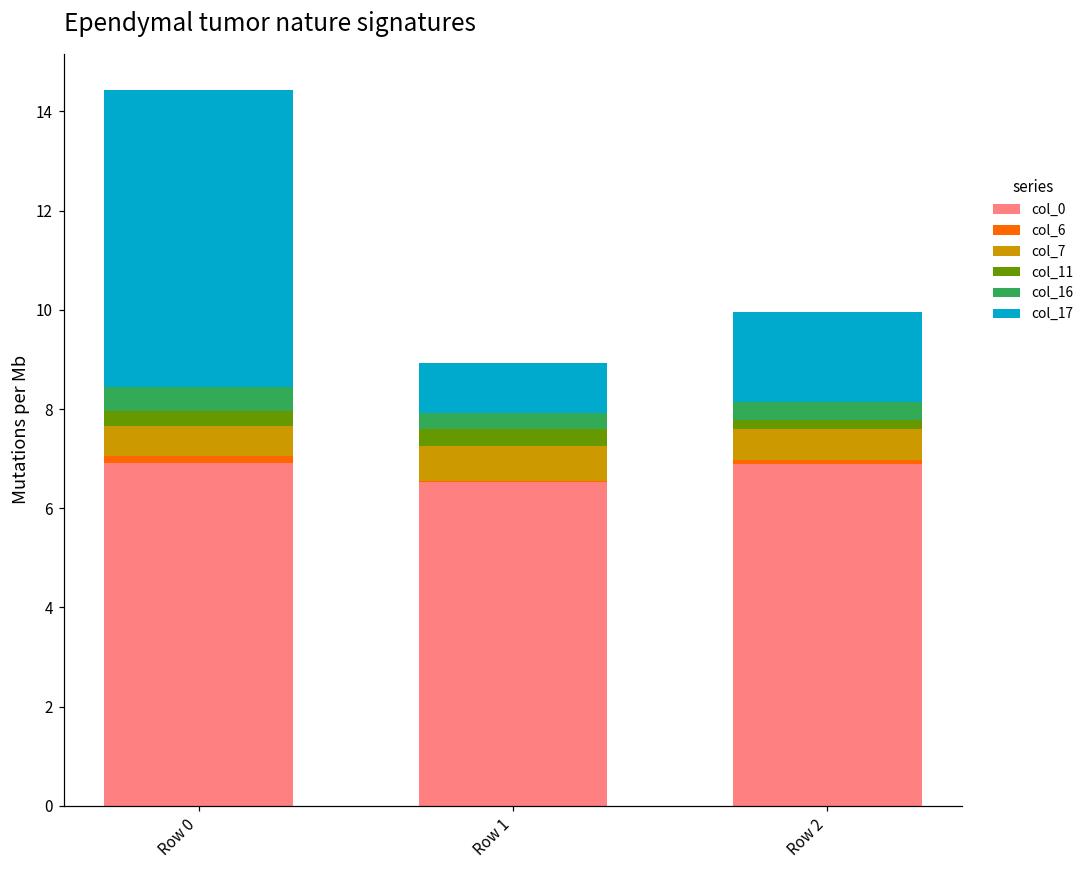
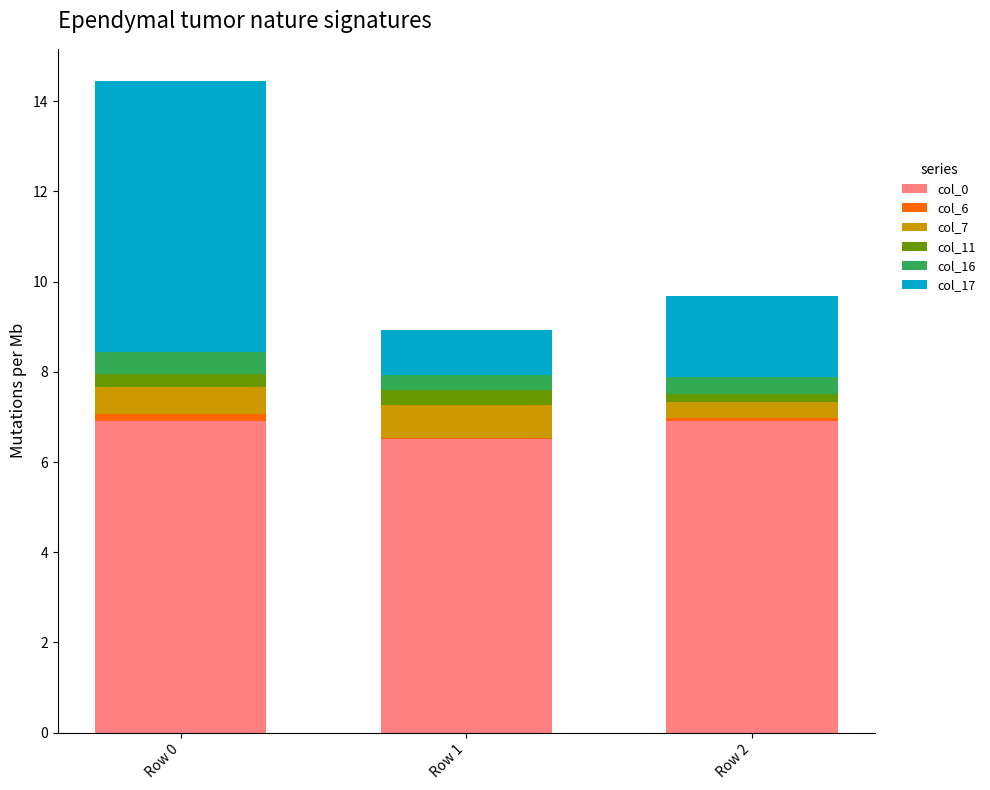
  {
    "col_0": {
      "Row 0": 6.9,
      "Row 1": 6.5,
      "Row 2": 6.9
    },
    "col_6": {
      "Row 0": 0.1,
      "Row 2": 0.1
    },
    "col_7": {
      "Row 0": 0.6,
      "Row 1": 0.7,
-     "Row 2": 0.6
+     "Row 2": 0.3
    },
    "col_11": {
      "Row 0": 0.3,
      "Row 1": 0.3,
      "Row 2": 0.2
    },
    "col_16": {
      "Row 0": 0.5,
      "Row 1": 0.3,
      "Row 2": 0.4
    },
    "col_17": {
      "Row 0": 6.0,
      "Row 1": 1.0,
      "Row 2": 1.8
    }
  }
